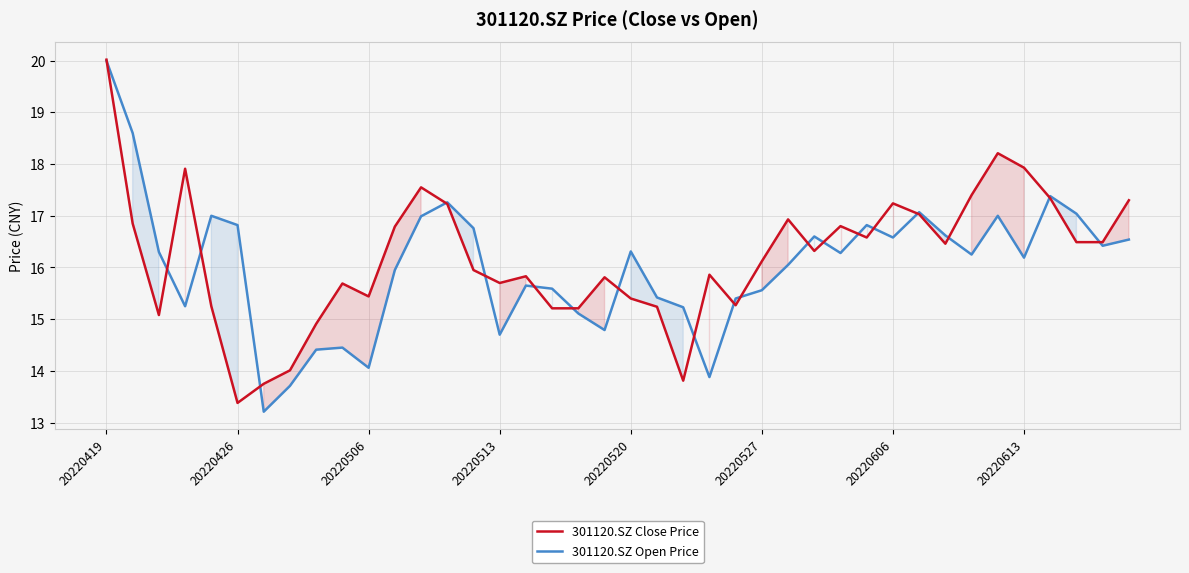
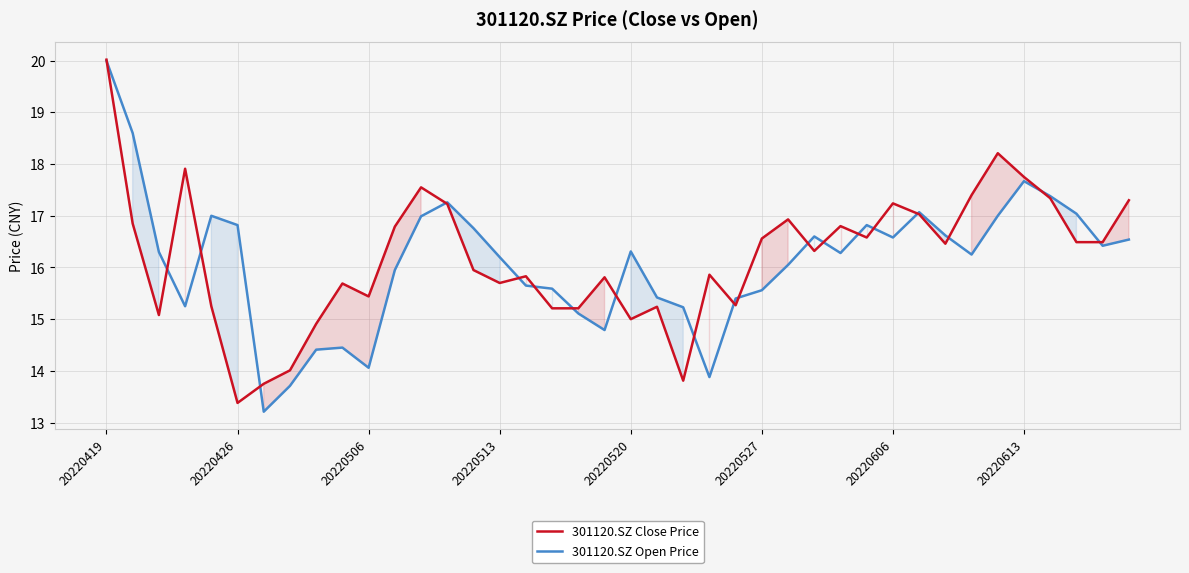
  {
    "301120.SZ Close Price": {
      "20220426": 13.4,
      "20220506": 15.4,
      "20220513": 15.7,
-     "20220520": 15.4,
-     "20220527": 16.1,
+     "20220520": 15.0,
+     "20220527": 16.6,
      "20220606": 17.2,
-     "20220613": 17.9
+     "20220613": 17.8
    },
    "301120.SZ Open Price": {
      "20220426": 16.8,
      "20220506": 14.1,
-     "20220513": 14.7,
+     "20220513": 16.2,
      "20220520": 16.3,
      "20220527": 15.6,
      "20220606": 16.6,
-     "20220613": 16.2
+     "20220613": 17.7
    }
  }
